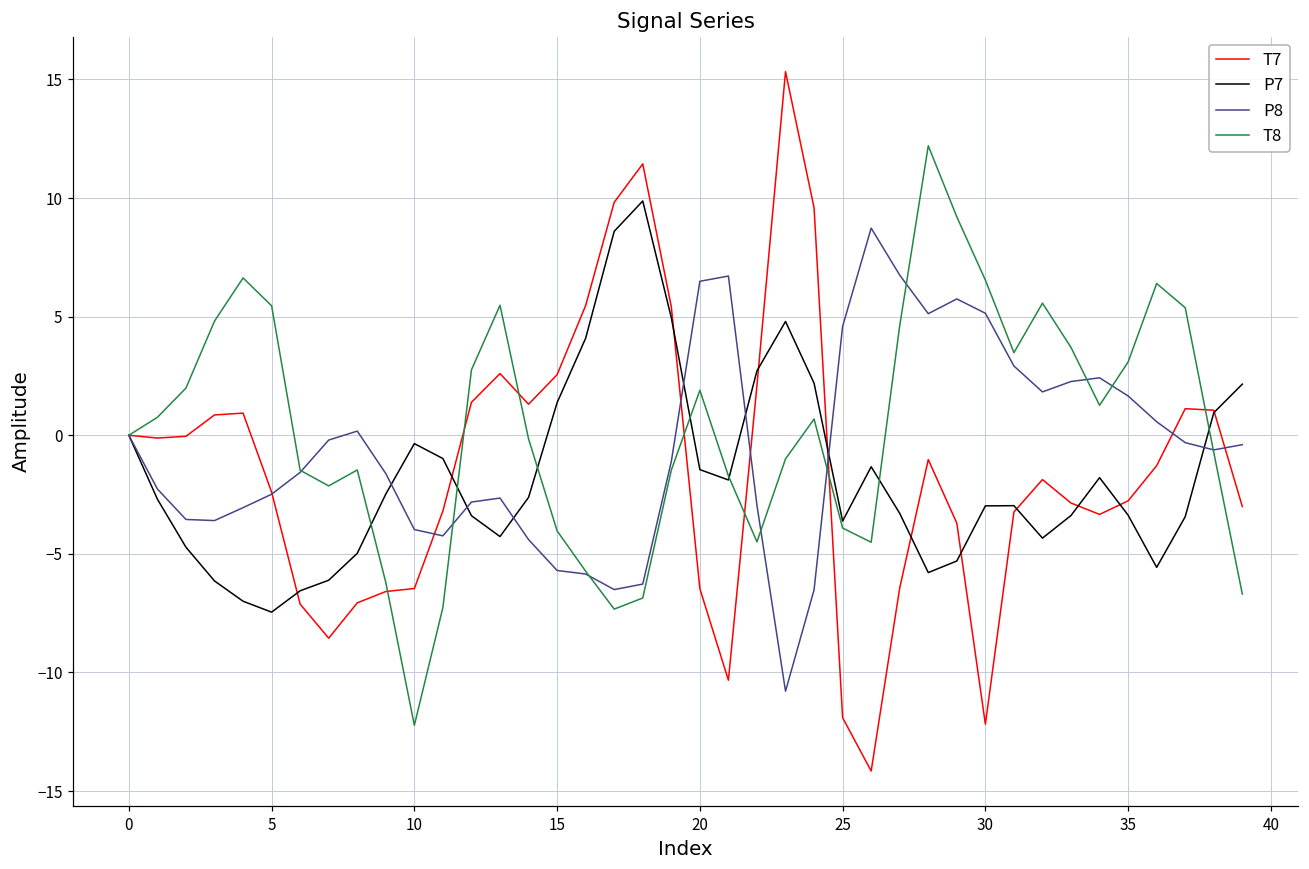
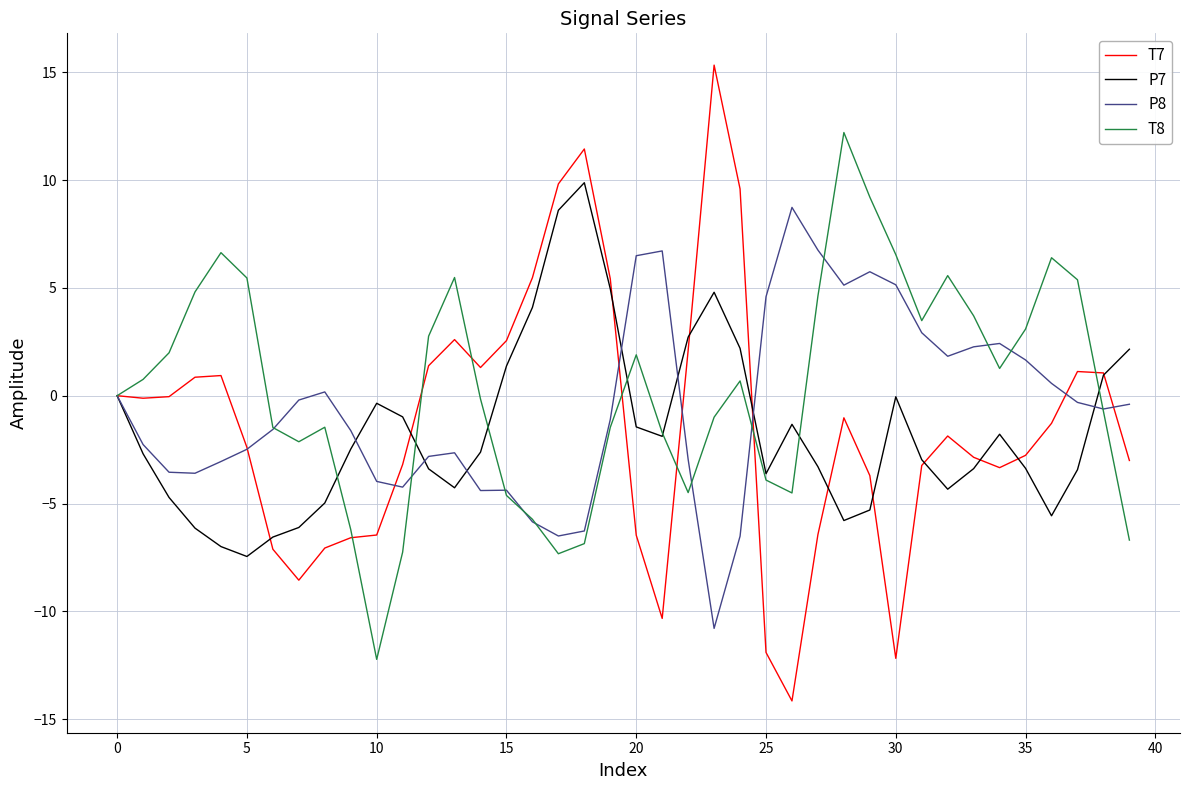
  {
    "T7": {
      "10": -6.5,
      "15": 2.6,
      "20": -6.5,
      "25": -11.9,
      "30": -12.2,
      "35": -2.8
    },
    "P7": {
      "5": -7.5,
      "10": -0.4,
      "15": 1.4,
      "20": -1.4,
      "25": -3.6,
-     "30": -3.0,
+     "30": 0.0,
      "35": -3.4
    },
    "P8": {
      "10": -4.0,
-     "15": -5.7,
+     "15": -4.4,
      "20": 6.5,
      "25": 4.6,
      "30": 5.1,
      "35": 1.7
    },
    "T8": {
      "5": 5.5,
      "10": -12.2,
-     "15": -4.0,
+     "15": -4.6,
      "20": 1.9,
      "25": -3.9,
      "30": 6.5,
      "35": 3.1
    }
  }
